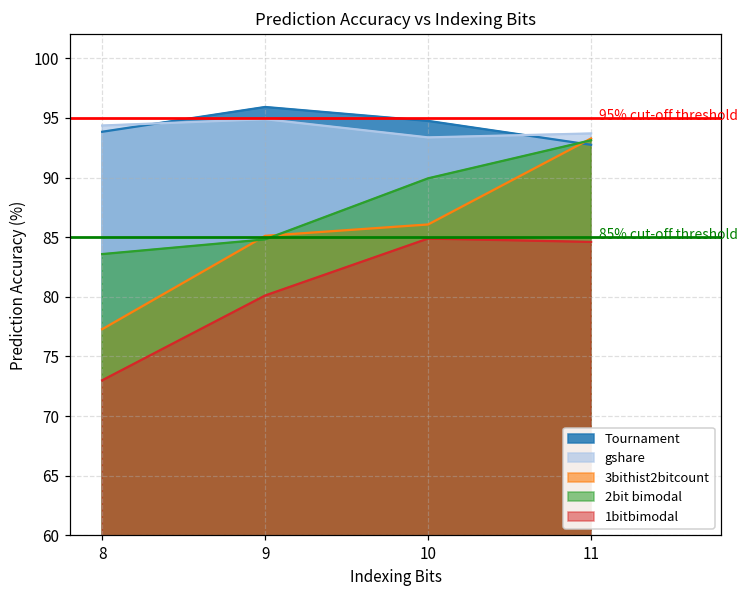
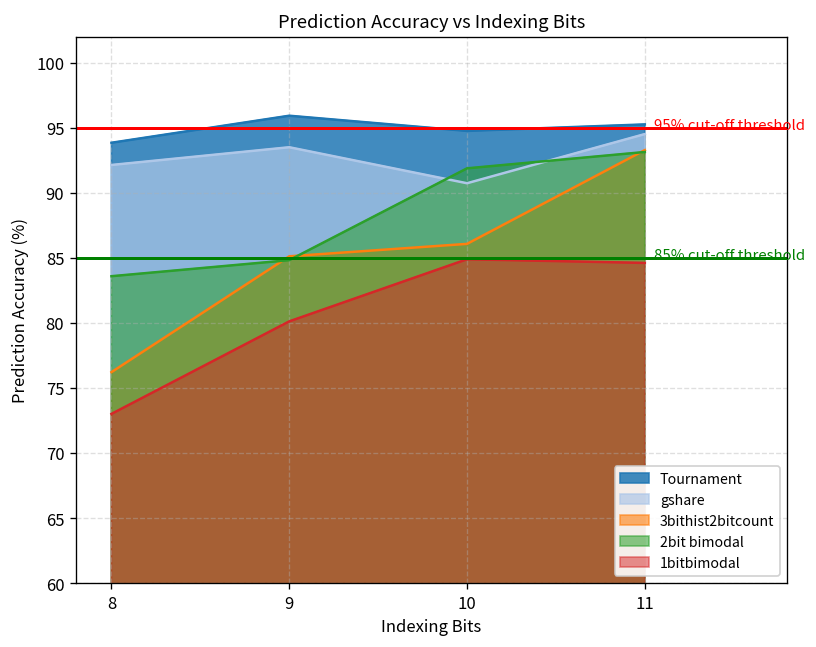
  {
    "Tournament": {
      "8": "93.8",
      "9": "95.9",
      "10": "94.8",
-     "11": "92.7"
+     "11": "95.3"
    },
    "gshare": {
-     "8": "94.4",
-     "9": "94.9",
-     "10": "93.4",
-     "11": "93.7"
+     "8": "92.1",
+     "9": "93.5",
+     "10": "90.7",
+     "11": "94.5"
    },
    "3bithist2bitcount": {
-     "8": "77.3",
+     "8": "76.2",
      "9": "85.1",
      "10": "86.1"
    },
    "2bit bimodal": {
      "8": "83.6",
      "9": "84.8",
-     "10": "89.9"
+     "10": "91.9"
    },
    "1bitbimodal": {
      "11": "85%"
    }
  }
